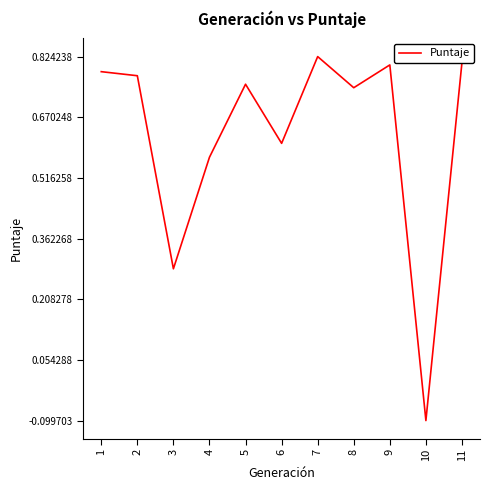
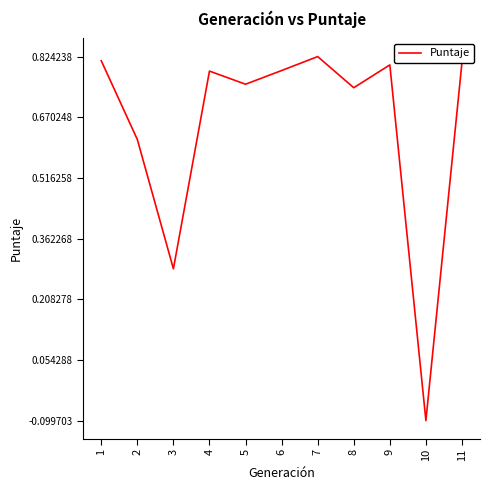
  {
-   "1": 0.79,
-   "2": 0.78,
+   "1": 0.81,
+   "2": 0.61,
    "3": 0.29,
-   "4": 0.57,
+   "4": 0.79,
    "5": 0.75,
-   "6": 0.60,
+   "6": 0.79,
    "7": 0.82,
    "8": 0.75,
    "9": 0.80,
    "10": -0.10
  }
